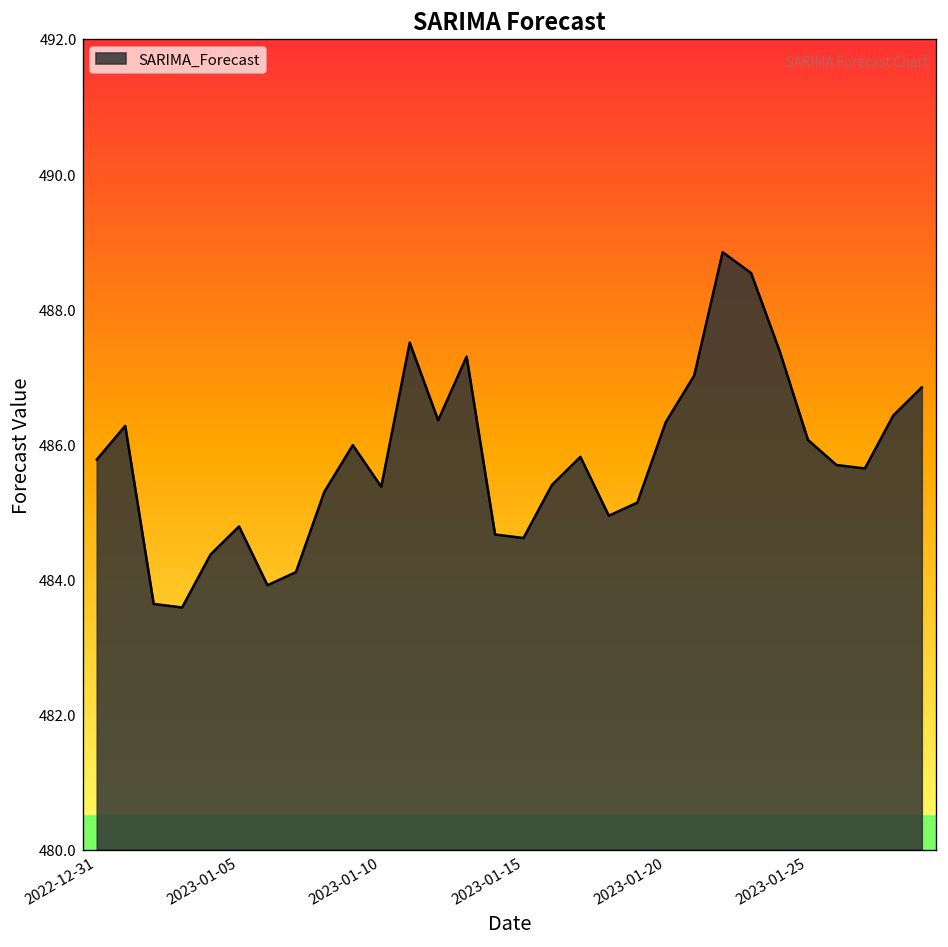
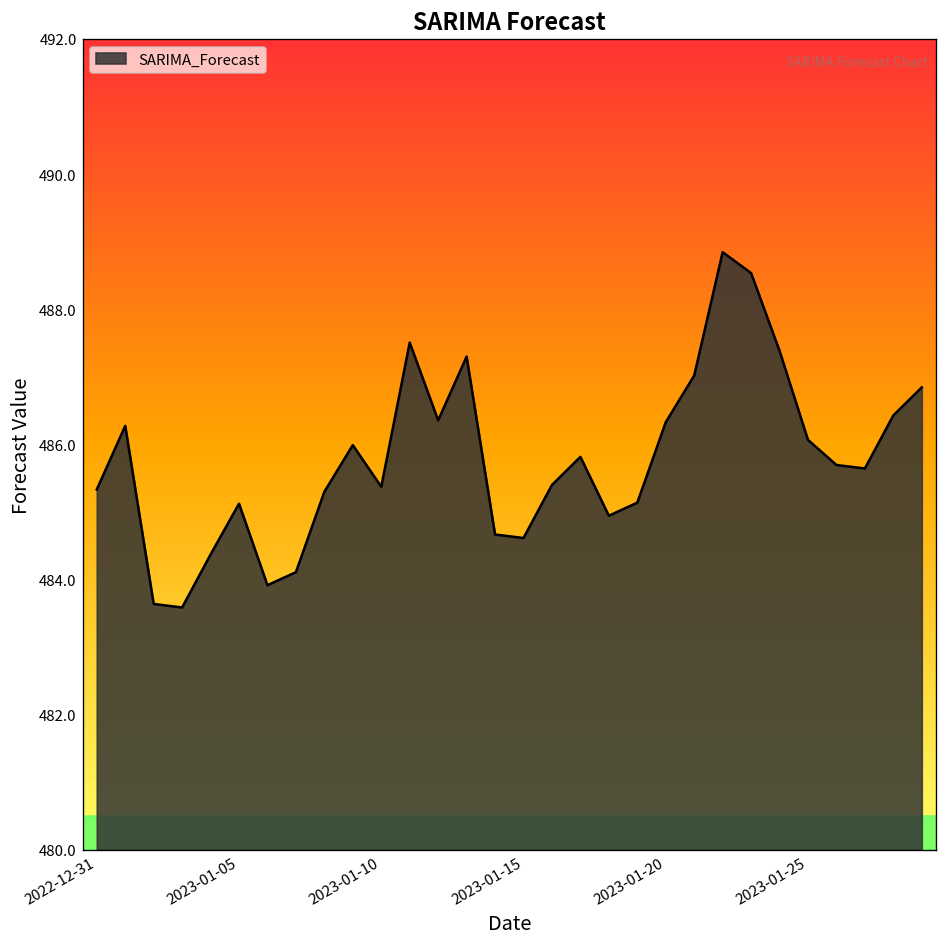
  {
-   "2022-12-31": 485.8,
-   "2023-01-05": 484.8,
+   "2022-12-31": 485.3,
+   "2023-01-05": 485.1,
    "2023-01-10": 485.4,
    "2023-01-15": 484.6,
    "2023-01-20": 486.3,
    "2023-01-25": 486.1
  }
